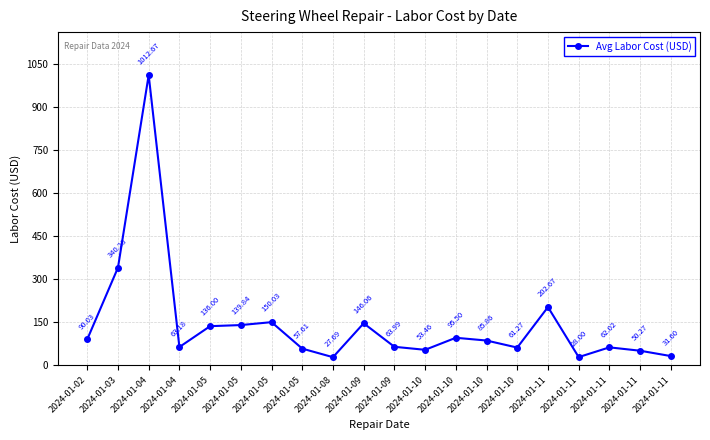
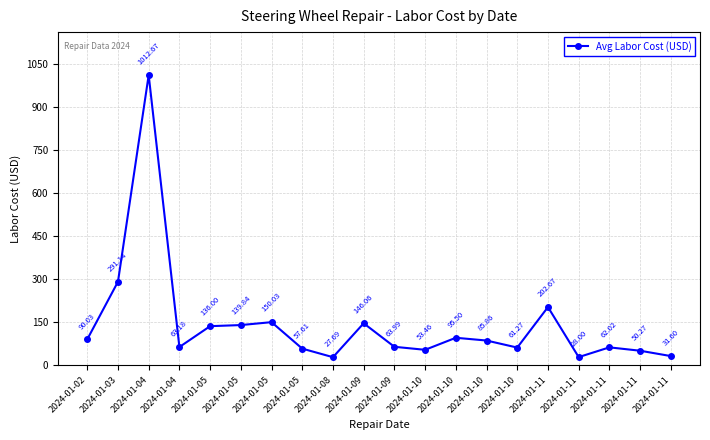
  {
    "2024-01-02": 90.03,
-   "2024-01-03": 340.28,
+   "2024-01-03": 291.14,
    "2024-01-08": 27.69
  }
